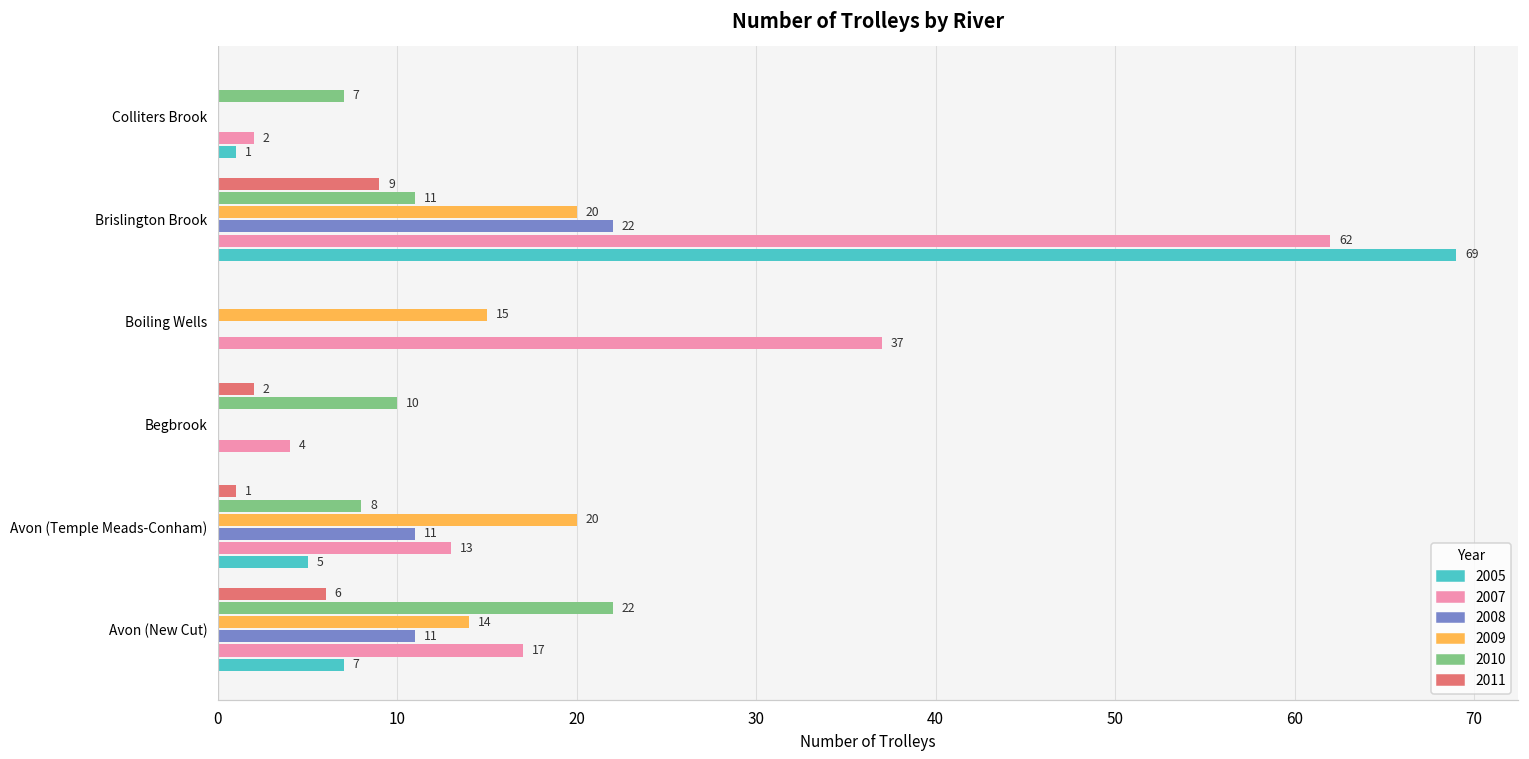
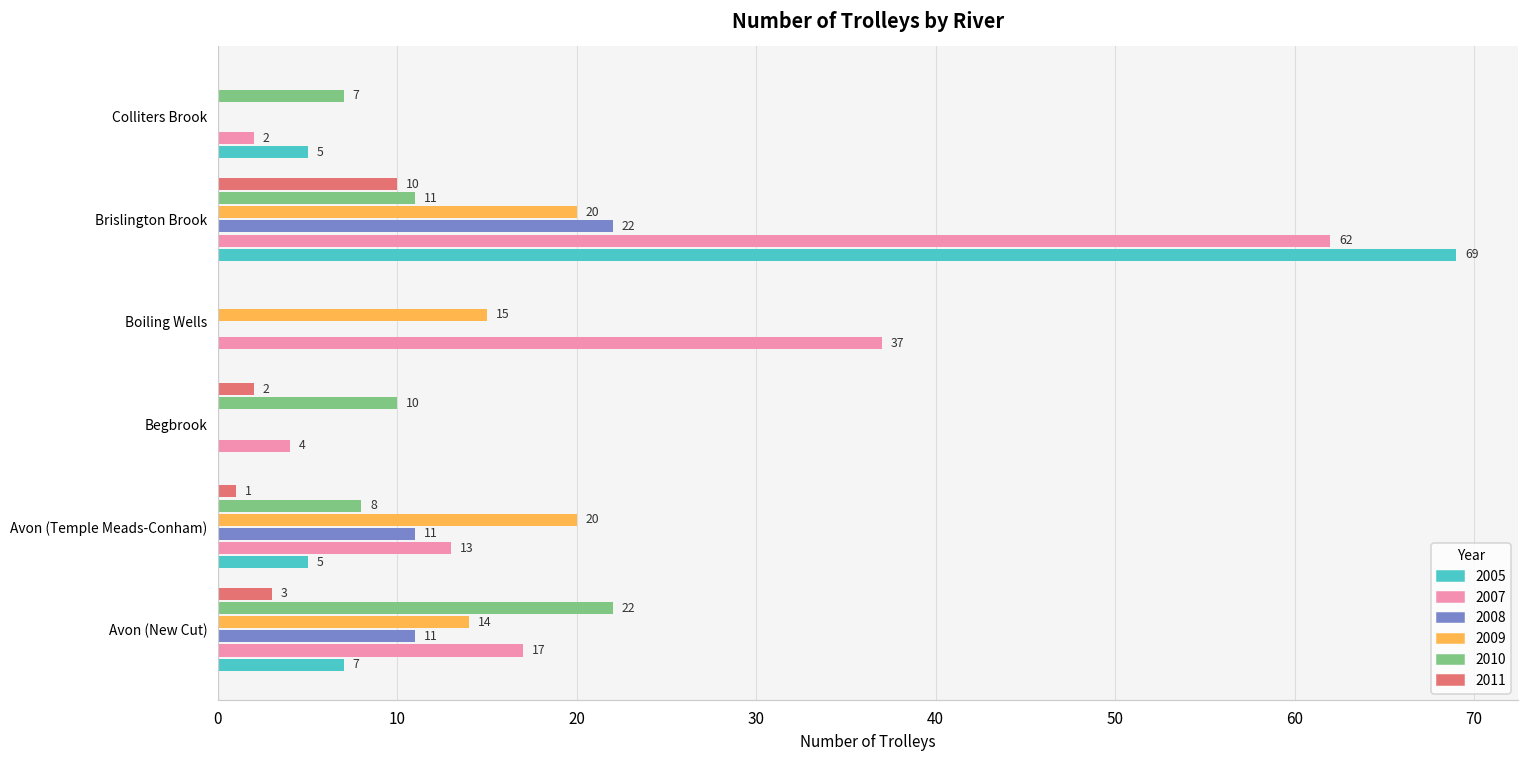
  {
    "2005": {
-     "Colliters Brook": 1,
+     "Colliters Brook": 5,
      "Brislington Brook": 69,
      "Avon (Temple Meads-Conham)": 5,
      "Avon (New Cut)": 7
    },
    "2007": {
      "Colliters Brook": 2,
      "Brislington Brook": 62,
      "Boiling Wells": 37,
      "Begbrook": 4,
      "Avon (Temple Meads-Conham)": 13,
      "Avon (New Cut)": 17
    },
    "2008": {
      "Brislington Brook": 22,
      "Avon (Temple Meads-Conham)": 11,
      "Avon (New Cut)": 11
    },
    "2009": {
      "Brislington Brook": 20,
      "Boiling Wells": 15,
      "Avon (Temple Meads-Conham)": 20,
      "Avon (New Cut)": 14
    },
    "2010": {
      "Colliters Brook": 7,
      "Brislington Brook": 11,
      "Begbrook": 10,
      "Avon (Temple Meads-Conham)": 8,
      "Avon (New Cut)": 22
    },
    "2011": {
-     "Brislington Brook": 9,
+     "Brislington Brook": 10,
      "Begbrook": 2,
      "Avon (Temple Meads-Conham)": 1,
-     "Avon (New Cut)": 6
+     "Avon (New Cut)": 3
    }
  }
